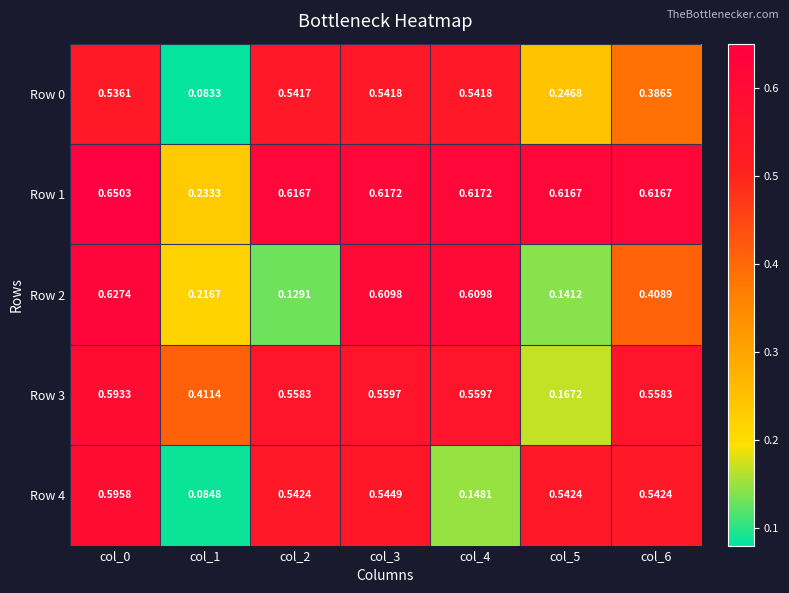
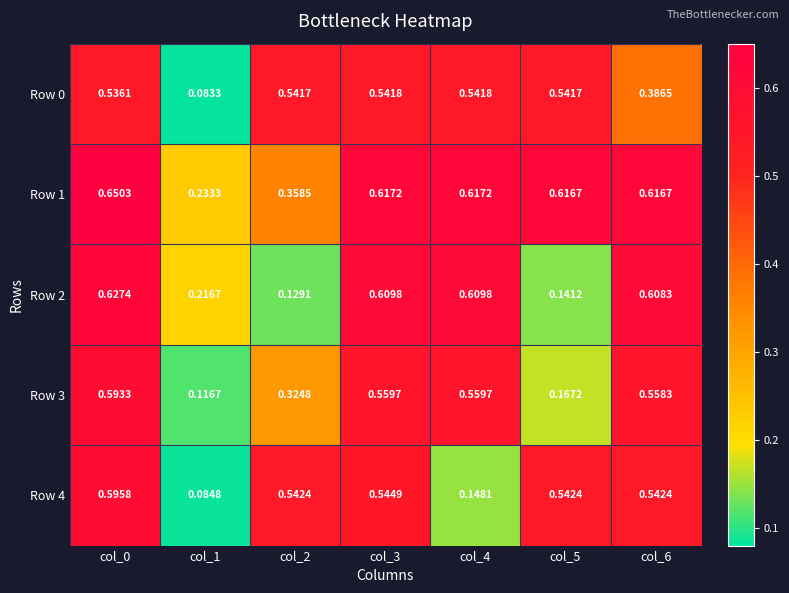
  {
    "Row 0": {
      "col_0": 0.5361,
      "col_1": 0.0833,
      "col_2": 0.5417,
      "col_3": 0.5418,
      "col_4": 0.5418,
-     "col_5": 0.2468,
+     "col_5": 0.5417,
      "col_6": 0.3865
    },
    "Row 1": {
      "col_0": 0.6503,
      "col_1": 0.2333,
-     "col_2": 0.6167,
+     "col_2": 0.3585,
      "col_3": 0.6172,
      "col_4": 0.6172,
      "col_5": 0.6167,
      "col_6": 0.6167
    },
    "Row 2": {
      "col_0": 0.6274,
      "col_1": 0.2167,
      "col_2": 0.1291,
      "col_3": 0.6098,
      "col_4": 0.6098,
      "col_5": 0.1412,
-     "col_6": 0.4089
+     "col_6": 0.6083
    },
    "Row 3": {
      "col_0": 0.5933,
-     "col_1": 0.4114,
-     "col_2": 0.5583,
+     "col_1": 0.1167,
+     "col_2": 0.3248,
      "col_3": 0.5597,
      "col_4": 0.5597,
      "col_5": 0.1672,
      "col_6": 0.5583
    },
    "Row 4": {
      "col_0": 0.5958,
      "col_1": 0.0848,
      "col_2": 0.5424,
      "col_3": 0.5449,
      "col_4": 0.1481,
      "col_5": 0.5424,
      "col_6": 0.5424
    }
  }
